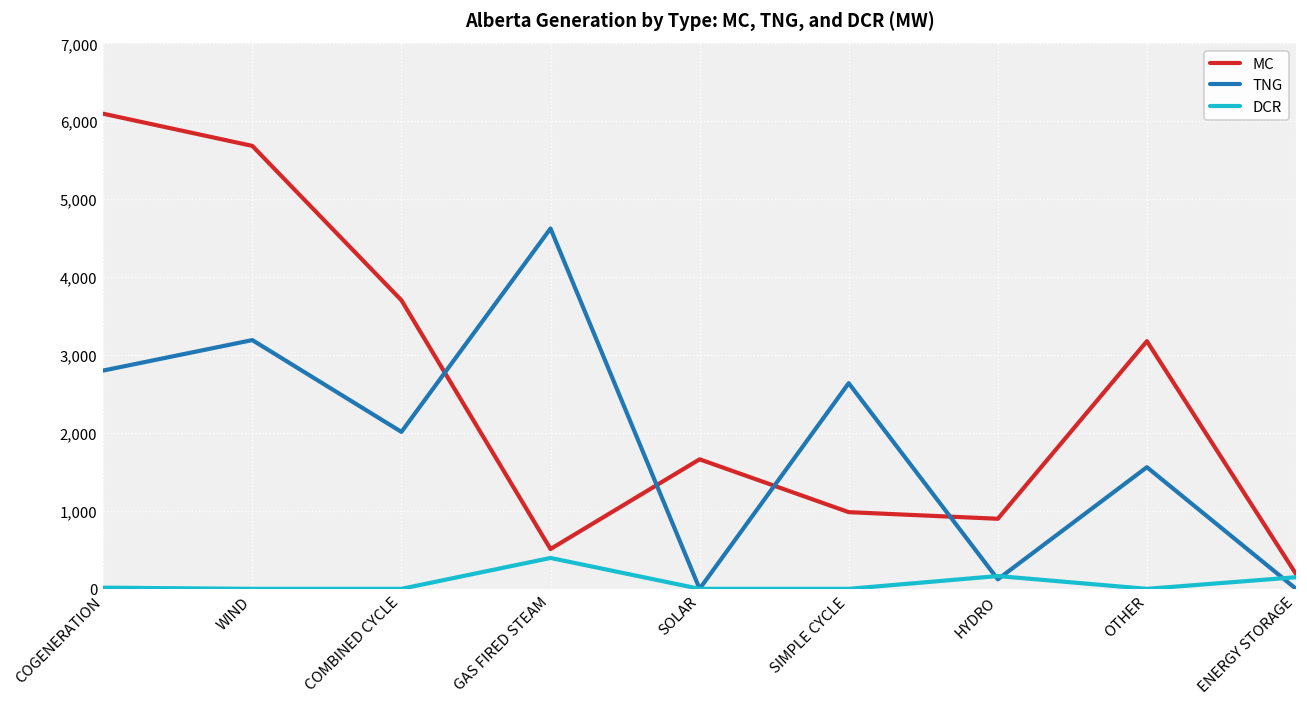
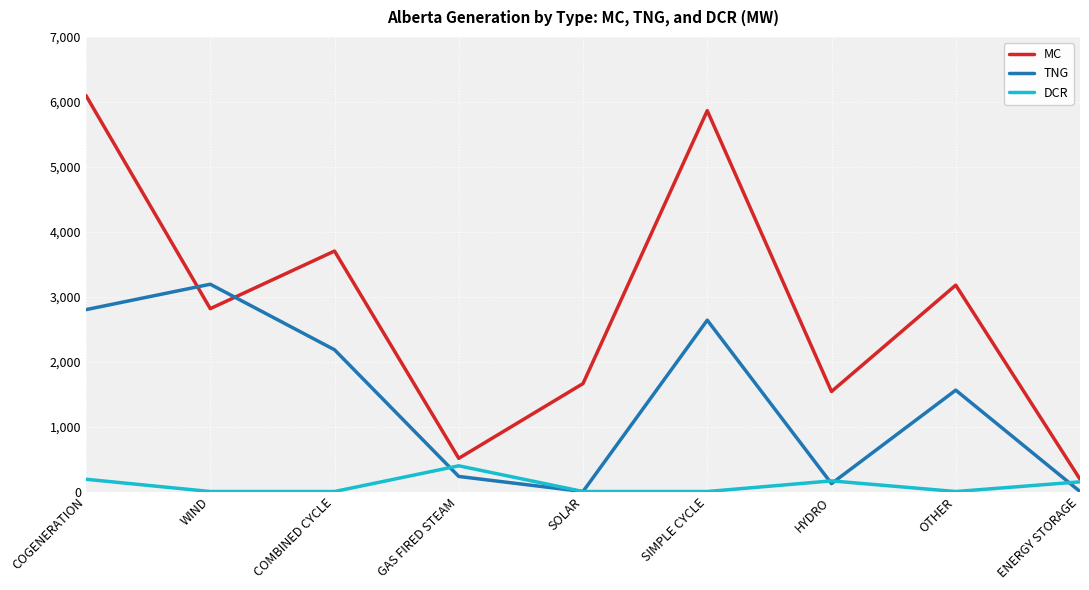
  {
    "MC": {
      "COGENERATION": "6,100",
-     "WIND": "5,700",
+     "WIND": "2,800",
      "COMBINED CYCLE": "3,700",
      "GAS FIRED STEAM": "500",
      "SOLAR": "1,700",
-     "SIMPLE CYCLE": "1,000",
-     "HYDRO": "900",
+     "SIMPLE CYCLE": "5,900",
+     "HYDRO": "1,500",
      "OTHER": "3,200",
      "ENERGY STORAGE": "200"
    },
    "TNG": {
      "COGENERATION": "2,800",
      "WIND": "3,200",
-     "COMBINED CYCLE": "2,000",
-     "GAS FIRED STEAM": "4,600",
+     "COMBINED CYCLE": "2,200",
+     "GAS FIRED STEAM": "200",
      "SIMPLE CYCLE": "2,600",
      "HYDRO": "100",
      "OTHER": "1,600",
      "ENERGY STORAGE": "0"
    },
    "DCR": {
-     "COGENERATION": "0",
+     "COGENERATION": "200",
      "WIND": "0",
      "COMBINED CYCLE": "0",
      "GAS FIRED STEAM": "400",
      "SIMPLE CYCLE": "0",
      "HYDRO": "200",
      "OTHER": "0",
      "ENERGY STORAGE": "100"
    }
  }
